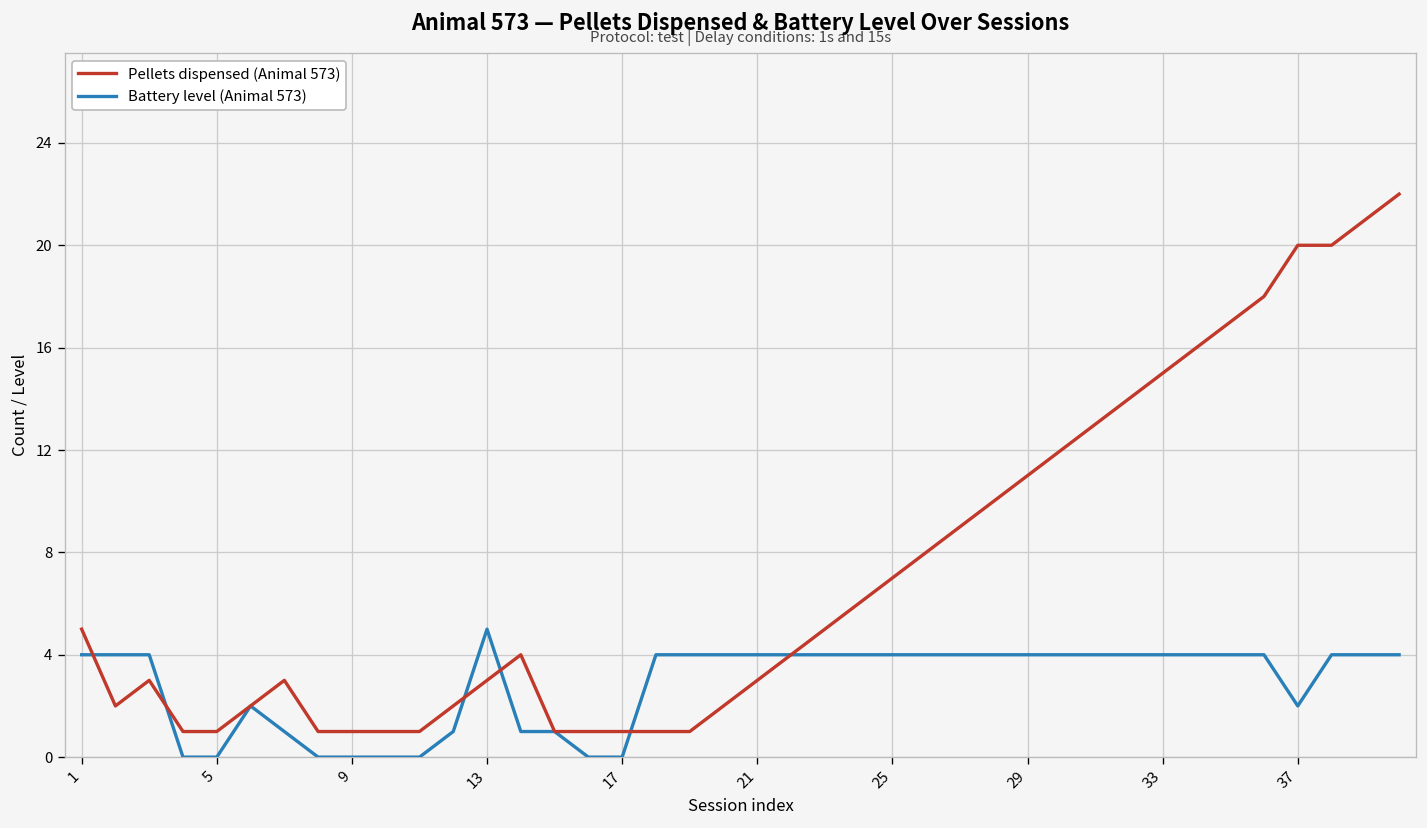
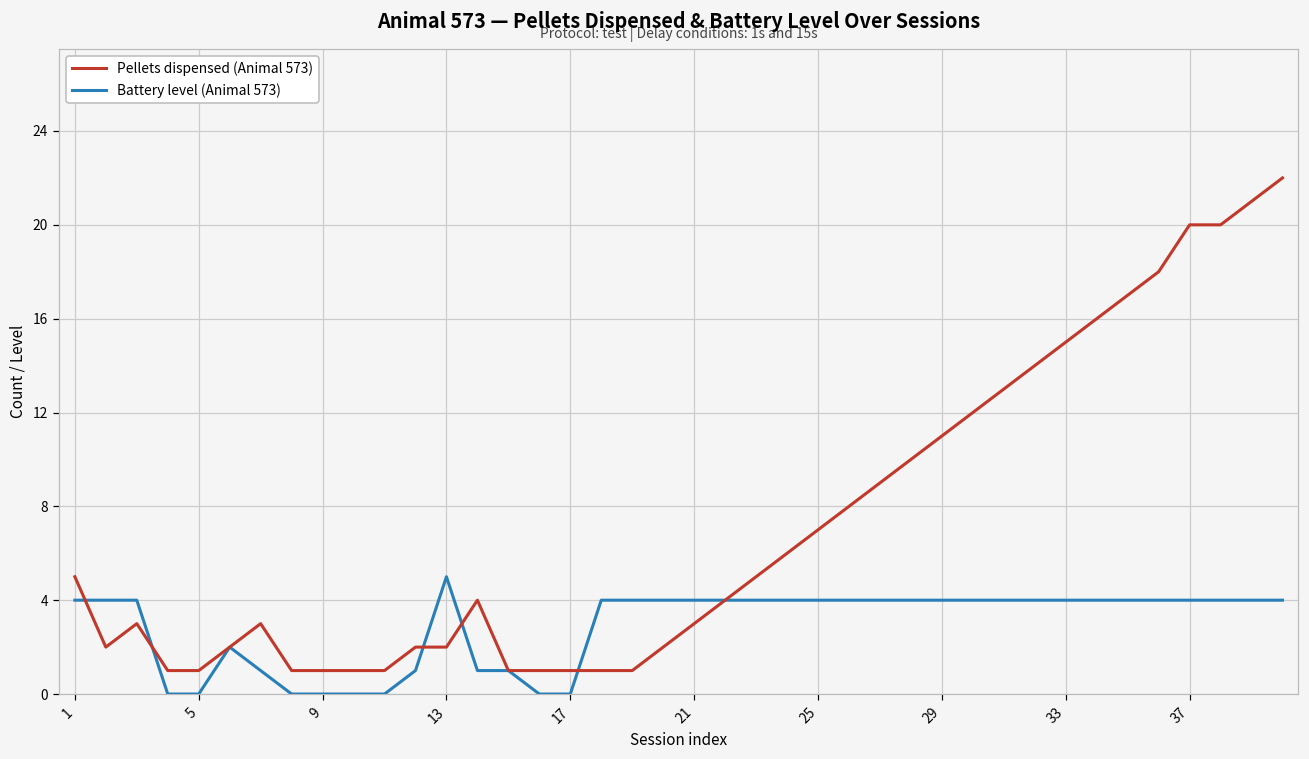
  {
    "Pellets dispensed (Animal 573)": {
      "1": 5,
      "5": 1,
      "9": 1,
-     "13": 3,
+     "13": 2,
      "17": 1,
      "21": 3,
      "25": 7,
      "29": 11,
      "33": 15,
      "37": 20
    },
    "Battery level (Animal 573)": {
      "1": 4,
      "5": 0,
      "9": 0,
      "13": 5,
      "17": 0,
      "21": 4,
      "25": 4,
      "29": 4,
      "33": 4,
-     "37": 2
+     "37": 4
    }
  }
